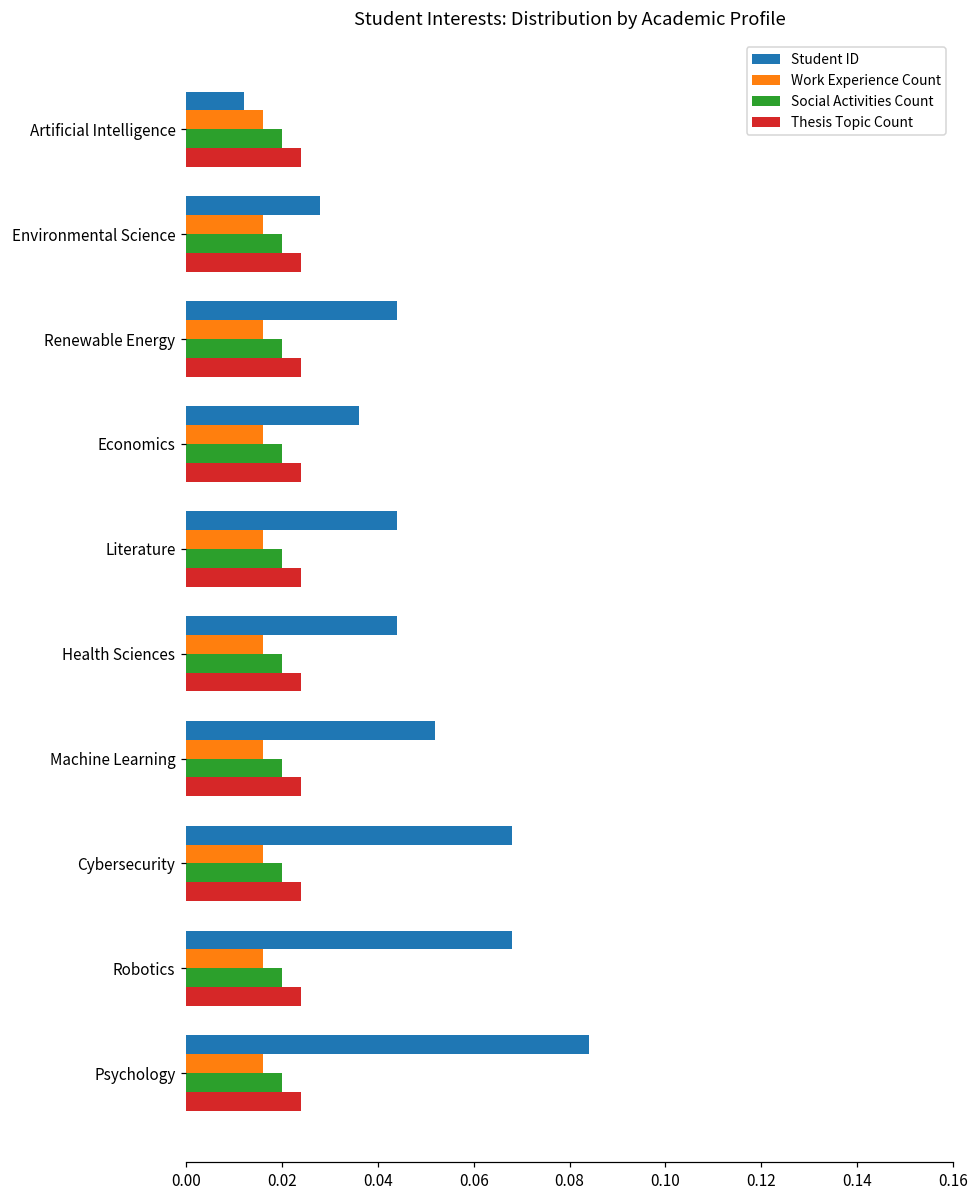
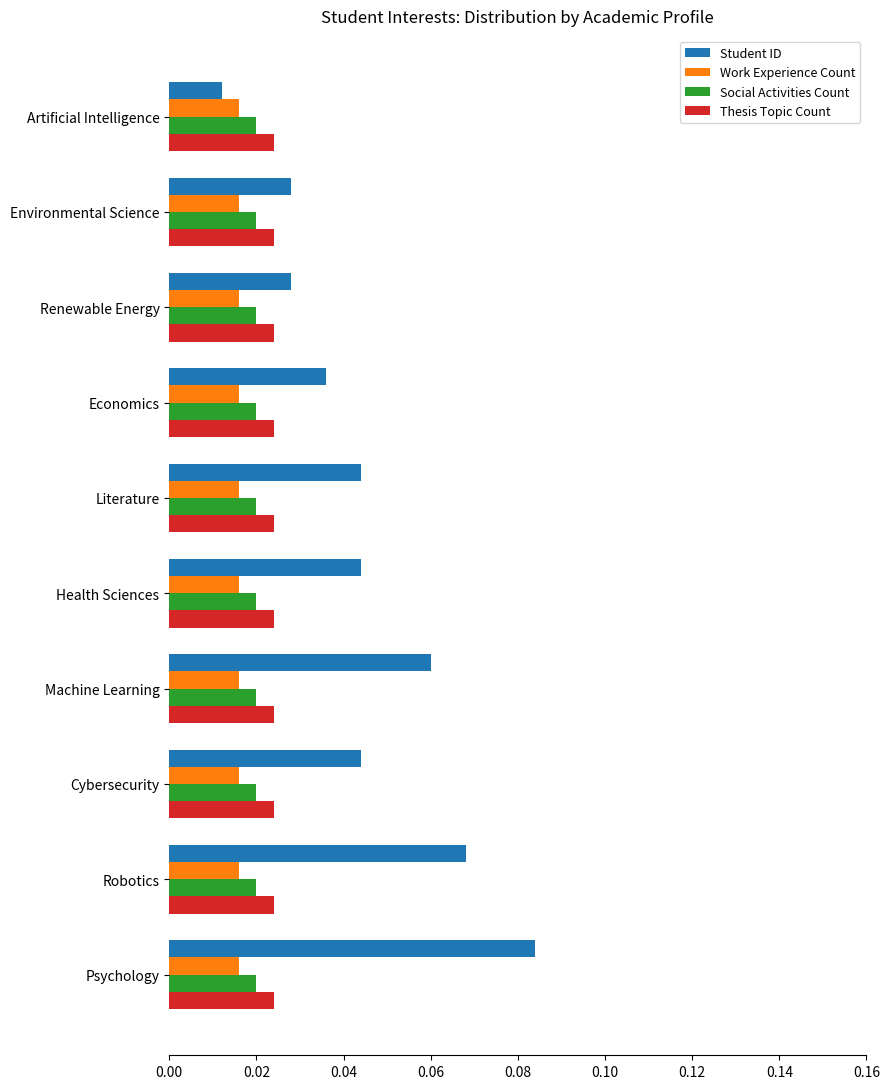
  {
    "Student ID": {
      "Artificial Intelligence": 0.012,
      "Environmental Science": 0.028,
-     "Renewable Energy": 0.044,
+     "Renewable Energy": 0.028,
      "Economics": 0.036,
      "Literature": 0.044,
      "Health Sciences": 0.044,
-     "Machine Learning": 0.052,
-     "Cybersecurity": 0.068,
+     "Machine Learning": 0.060,
+     "Cybersecurity": 0.044,
      "Robotics": 0.068,
      "Psychology": 0.084
    },
    "Work Experience Count": {
      "Artificial Intelligence": 0.016,
      "Environmental Science": 0.016,
      "Renewable Energy": 0.016,
      "Economics": 0.016,
      "Literature": 0.016,
      "Health Sciences": 0.016,
      "Machine Learning": 0.016,
      "Cybersecurity": 0.016,
      "Robotics": 0.016,
      "Psychology": 0.016
    },
    "Social Activities Count": {
      "Artificial Intelligence": 0.020,
      "Environmental Science": 0.020,
      "Renewable Energy": 0.020,
      "Economics": 0.020,
      "Literature": 0.020,
      "Health Sciences": 0.020,
      "Machine Learning": 0.020,
      "Cybersecurity": 0.020,
      "Robotics": 0.020,
      "Psychology": 0.020
    },
    "Thesis Topic Count": {
      "Artificial Intelligence": 0.024,
      "Environmental Science": 0.024,
      "Renewable Energy": 0.024,
      "Economics": 0.024,
      "Literature": 0.024,
      "Health Sciences": 0.024,
      "Machine Learning": 0.024,
      "Cybersecurity": 0.024,
      "Robotics": 0.024,
      "Psychology": 0.024
    }
  }
